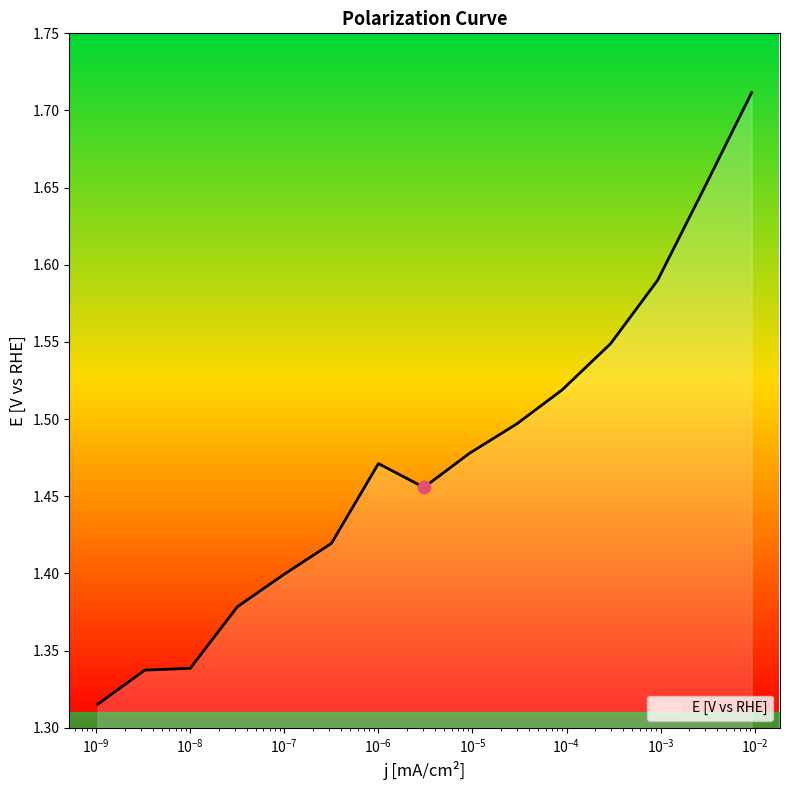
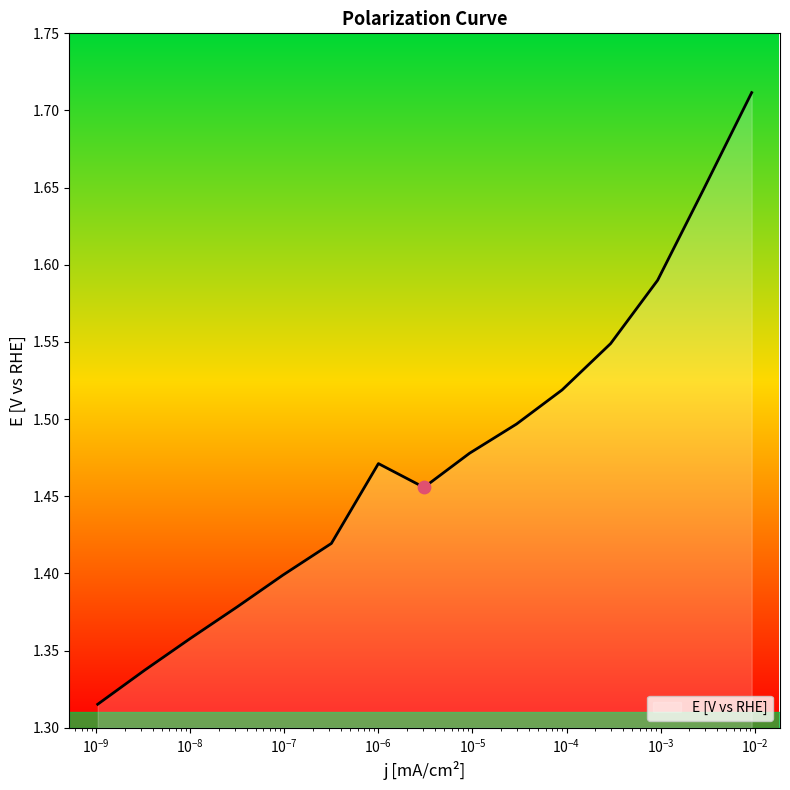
  {
    "E [V vs RHE]": {
      "10^-9": 1.315,
-     "10^-8": 1.339,
+     "10^-8": 1.358,
      "10^-6": 1.471
    }
  }
